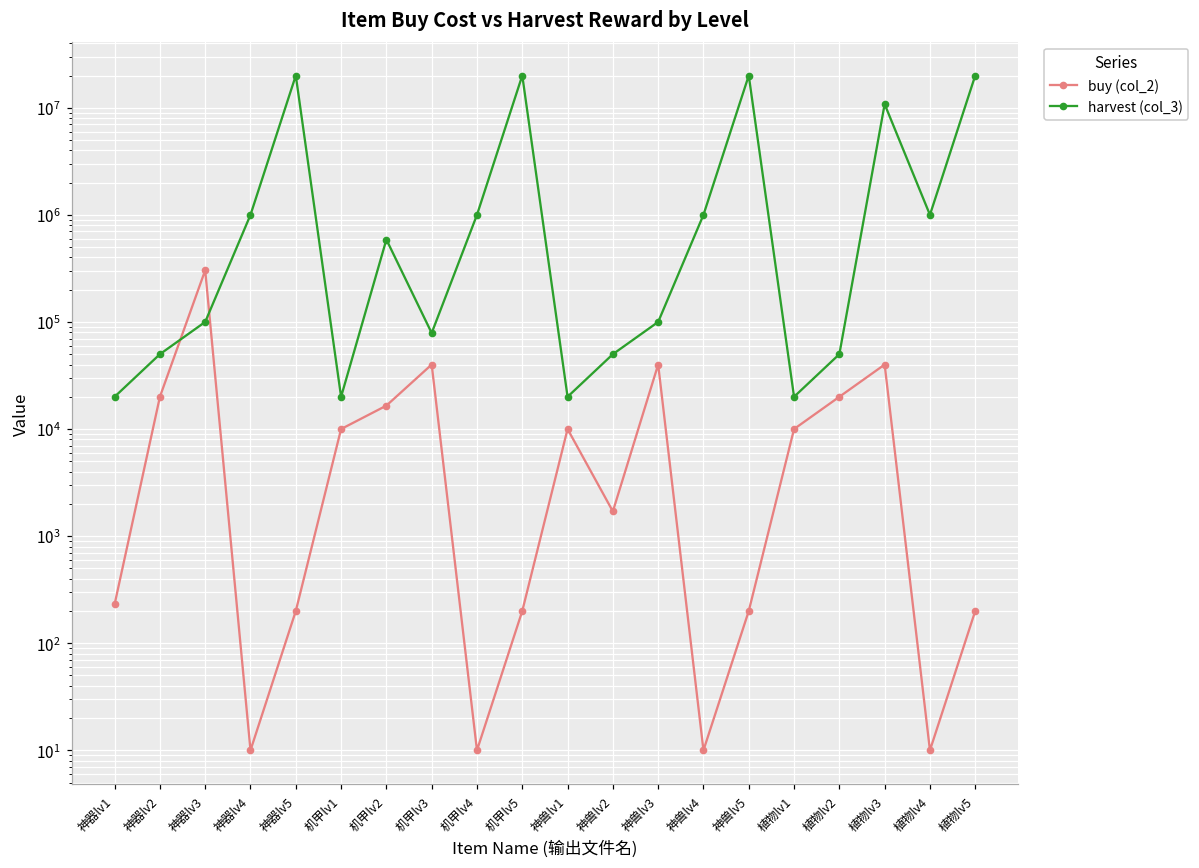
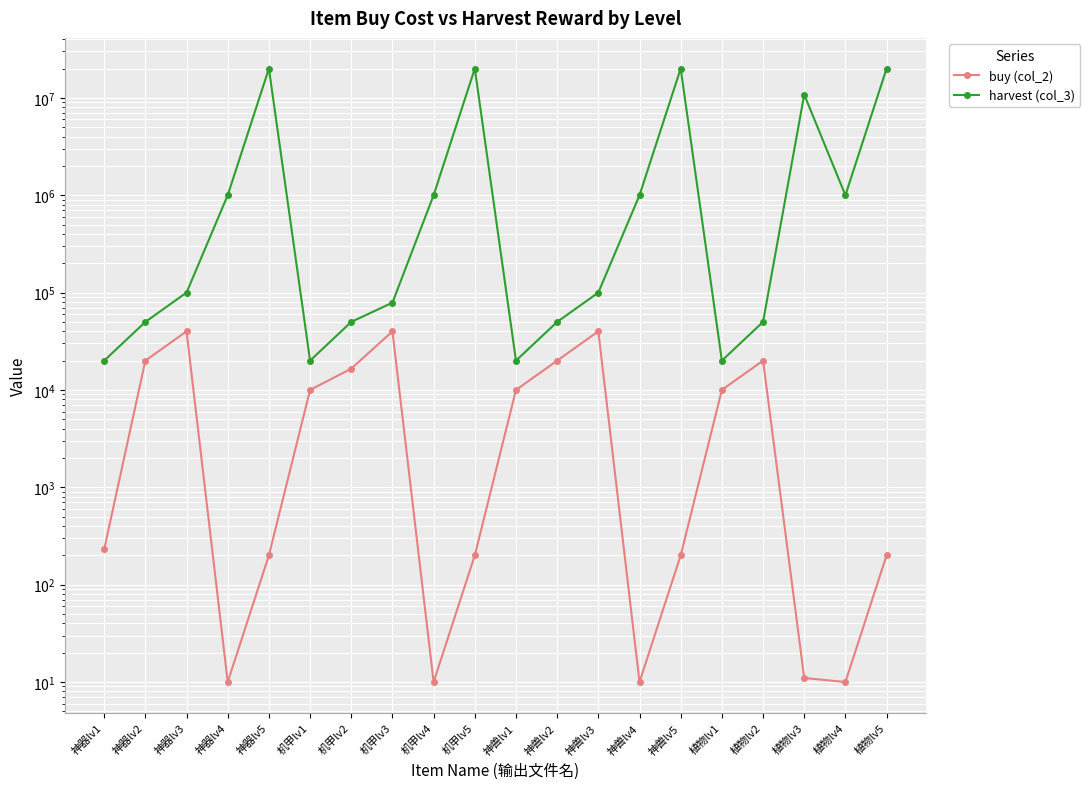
  {
    "buy (col_2)": {
      "神器lv1": 230,
      "神器lv2": 20000,
-     "神器lv3": 300000,
+     "神器lv3": 40000,
      "神器lv4": 10,
      "神器lv5": 200,
      "机甲lv1": 10000,
      "机甲lv2": 17000,
      "机甲lv3": 40000,
      "机甲lv4": 10,
      "机甲lv5": 200,
      "神兽lv1": 10000,
-     "神兽lv2": 1700,
+     "神兽lv2": 20000,
      "神兽lv3": 40000,
      "神兽lv4": 10,
      "神兽lv5": 200,
      "植物lv1": 10000,
      "植物lv2": 20000,
-     "植物lv3": 40000,
+     "植物lv3": 11,
      "植物lv4": 10,
      "植物lv5": 200
    },
    "harvest (col_3)": {
      "神器lv1": 20000,
      "神器lv2": 50000,
      "神器lv3": 100000,
      "神器lv4": 1000000,
      "神器lv5": 20000000,
      "机甲lv1": 20000,
-     "机甲lv2": 600000,
+     "机甲lv2": 50000,
      "机甲lv3": 80000,
      "机甲lv4": 1000000,
      "机甲lv5": 20000000,
      "神兽lv1": 20000,
      "神兽lv2": 50000,
      "神兽lv3": 100000,
      "神兽lv4": 1000000,
      "神兽lv5": 20000000,
      "植物lv1": 20000,
      "植物lv2": 50000,
      "植物lv3": 11000000,
      "植物lv4": 1000000,
      "植物lv5": 20000000
    }
  }
